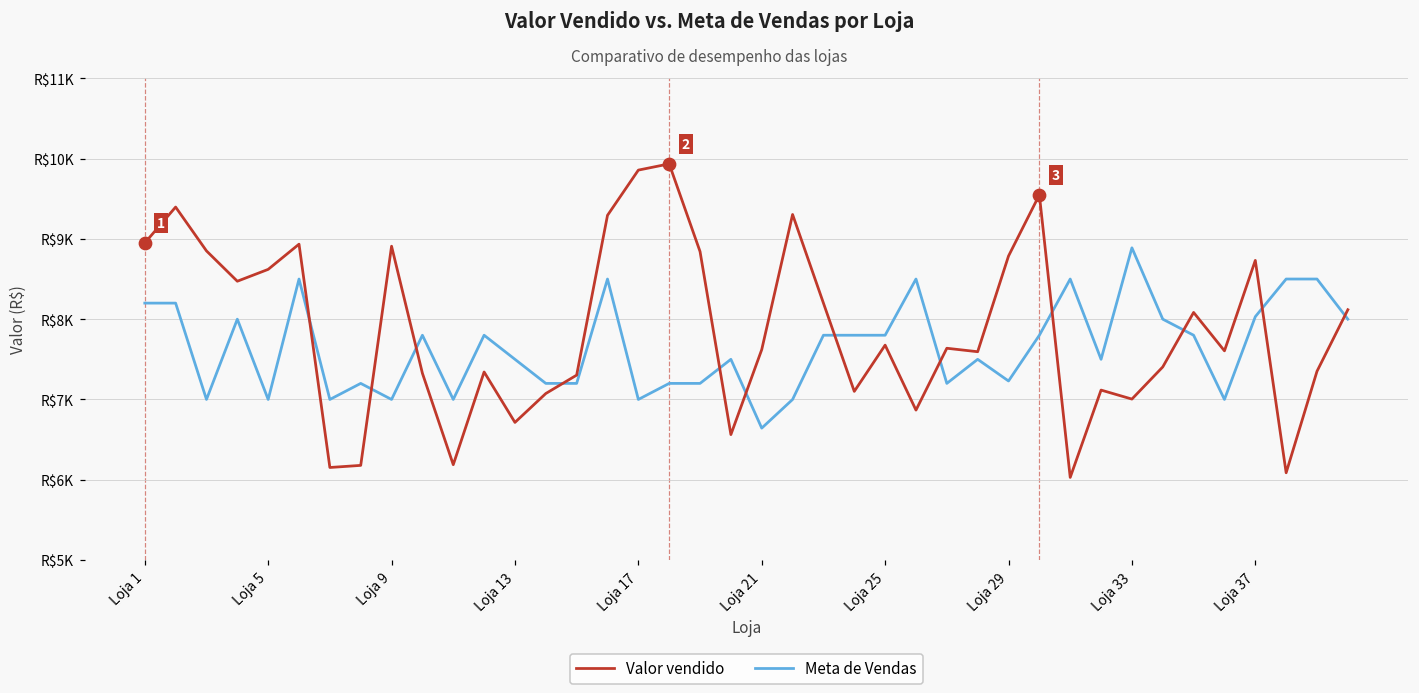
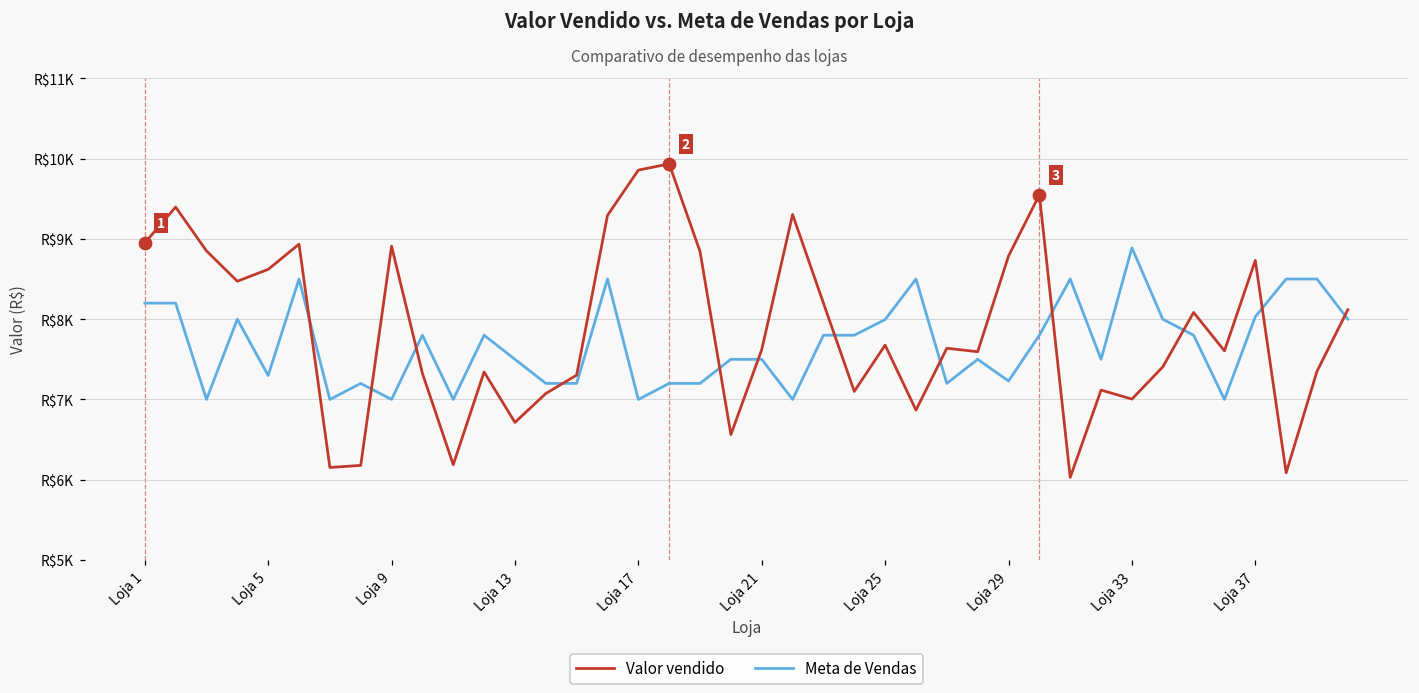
  {
    "Meta de Vendas": {
      "Loja 1": "R$8200",
-     "Loja 5": "R$7000",
+     "Loja 5": "R$7300",
      "Loja 9": "R$7000",
      "Loja 13": "R$7500",
      "Loja 17": "R$7000",
-     "Loja 21": "R$6600",
-     "Loja 25": "R$7800",
+     "Loja 21": "R$7500",
+     "Loja 25": "R$8000",
      "Loja 29": "R$7200",
      "Loja 33": "R$8900",
      "Loja 37": "R$8000"
    }
  }
